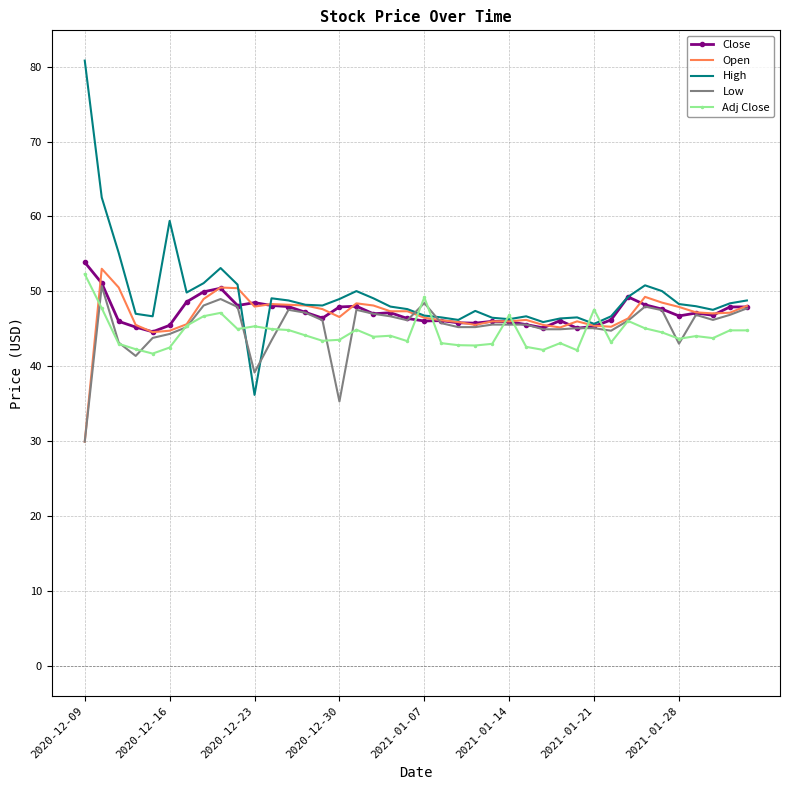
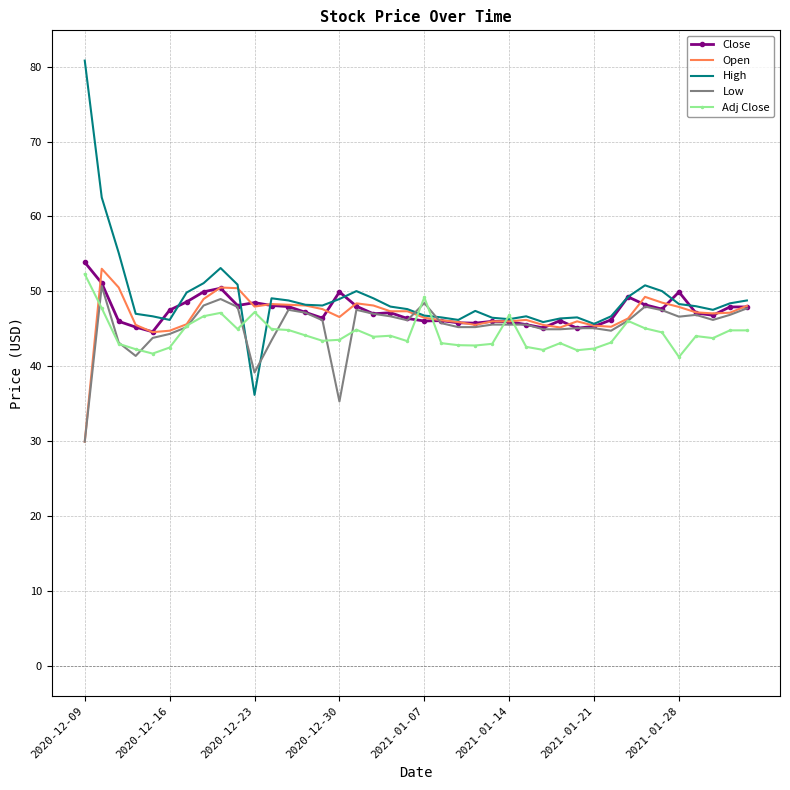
  {
    "Close": {
      "2020-12-09": 54,
-     "2020-12-16": 45,
+     "2020-12-16": 47,
      "2020-12-23": 48,
-     "2020-12-30": 48,
+     "2020-12-30": 50,
      "2021-01-07": 46,
-     "2021-01-28": 47
+     "2021-01-28": 50
    },
    "Open": {
      "2020-12-16": 45,
      "2020-12-23": 48,
      "2020-12-30": 47,
      "2021-01-28": 48
    },
    "High": {
      "2020-12-09": 81,
-     "2020-12-16": 59,
+     "2020-12-16": 46,
      "2020-12-23": 36,
      "2020-12-30": 49,
      "2021-01-28": 48
    },
    "Low": {
      "2020-12-16": 44,
      "2020-12-23": 39,
      "2020-12-30": 35,
      "2021-01-07": 48,
      "2021-01-14": 46,
-     "2021-01-28": 43
+     "2021-01-28": 47
    },
    "Adj Close": {
      "2020-12-09": 52,
      "2020-12-16": 42,
-     "2020-12-23": 45,
+     "2020-12-23": 47,
      "2020-12-30": 44,
      "2021-01-07": 49,
      "2021-01-14": 47,
-     "2021-01-21": 48,
-     "2021-01-28": 44
+     "2021-01-21": 42,
+     "2021-01-28": 41
    }
  }
